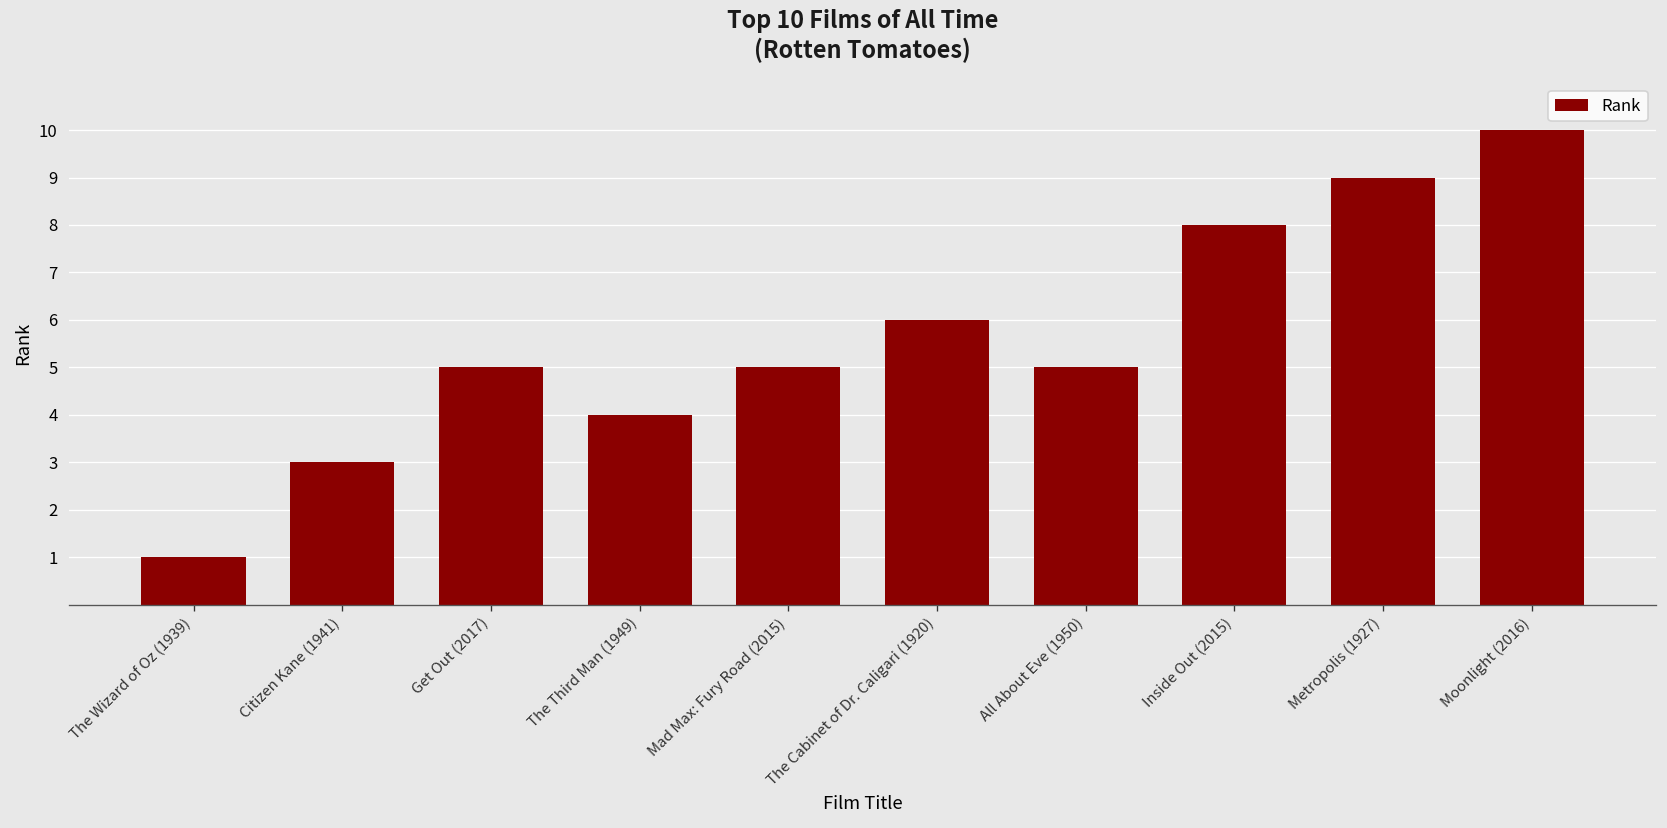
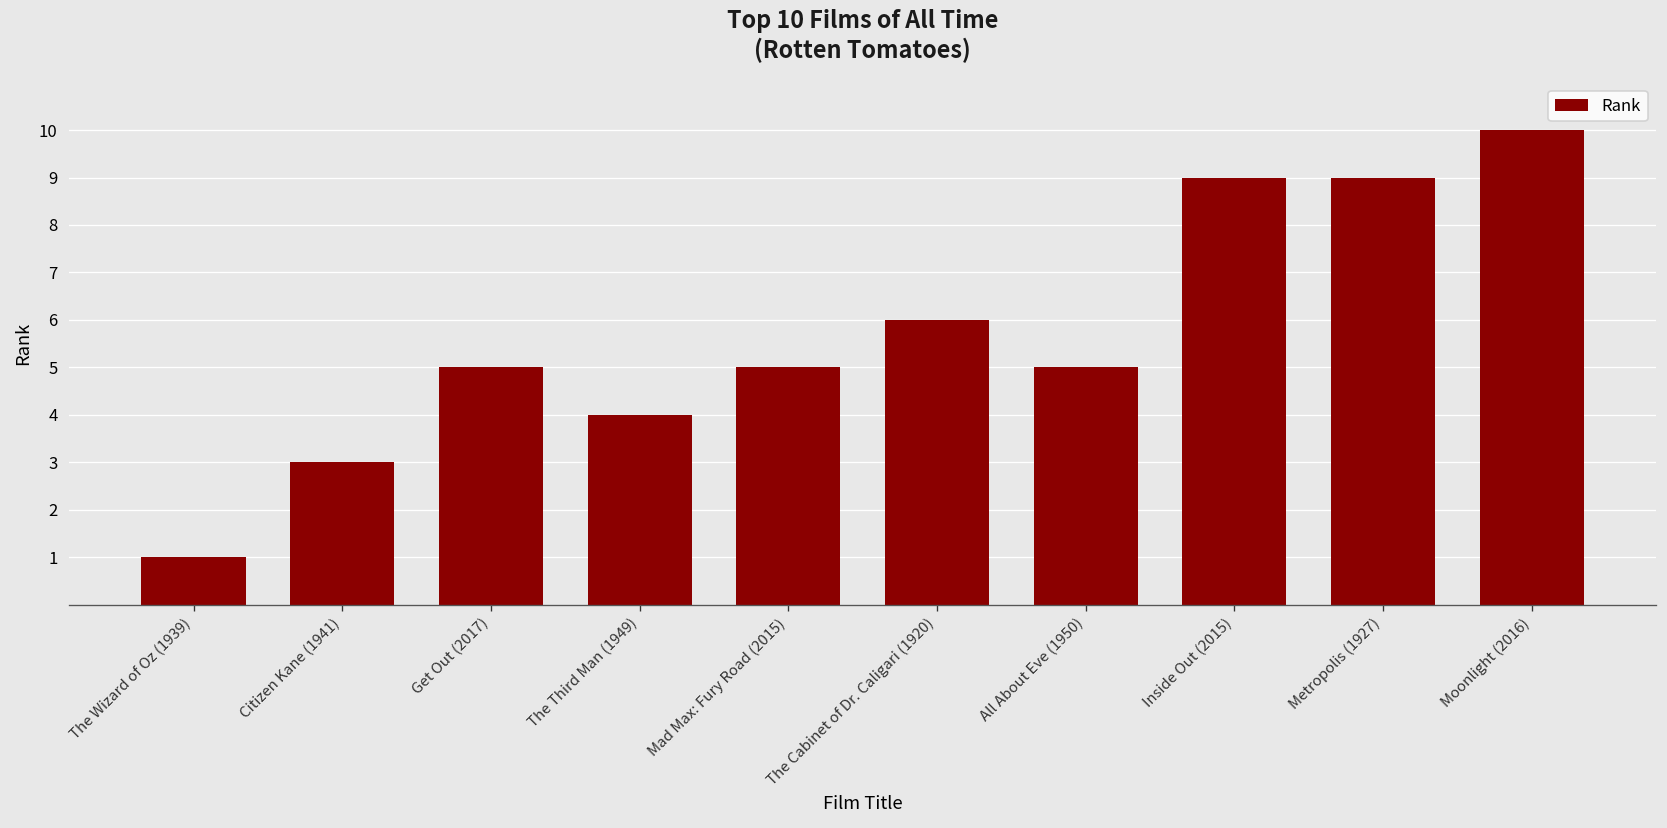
  {
    "The Wizard of Oz (1939)": 1,
    "Citizen Kane (1941)": 3,
    "Get Out (2017)": 5,
    "The Third Man (1949)": 4,
    "Mad Max: Fury Road (2015)": 5,
    "The Cabinet of Dr. Caligari (1920)": 6,
    "All About Eve (1950)": 5,
-   "Inside Out (2015)": 8,
+   "Inside Out (2015)": 9,
    "Metropolis (1927)": 9,
    "Moonlight (2016)": 10
  }
